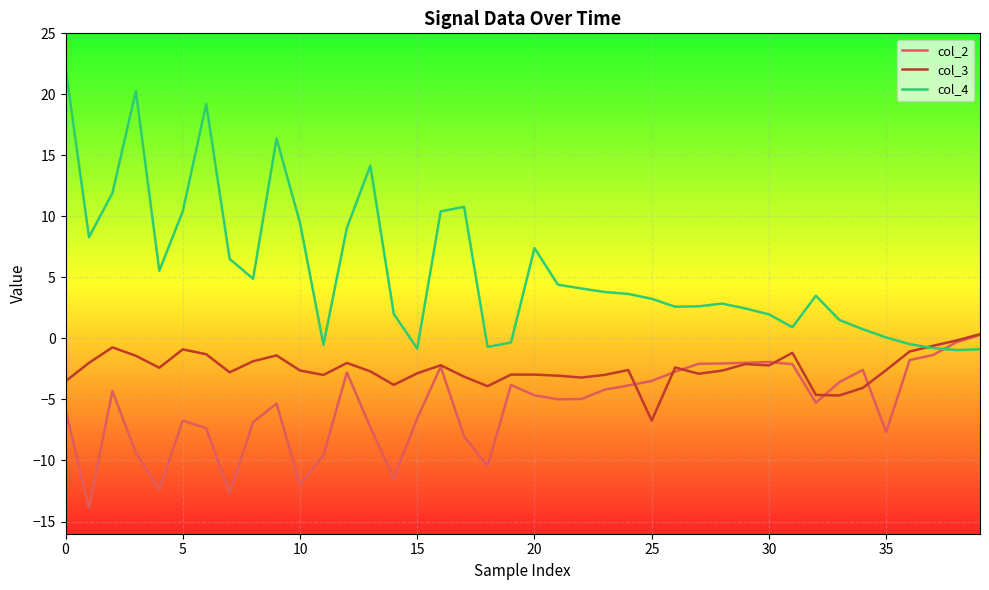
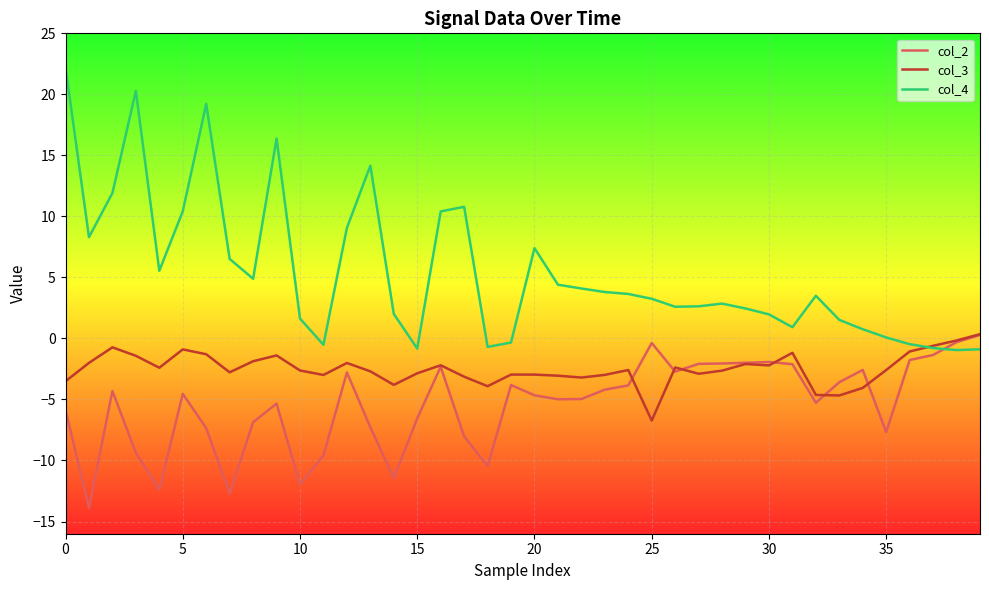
  {
    "col_2": {
      "0": -5.9,
-     "5": -6.7,
+     "5": -4.5,
      "10": -12.0,
      "15": -6.5,
      "20": -4.7,
-     "25": -3.5,
+     "25": -0.4,
      "30": -1.9,
      "35": -7.7
    },
    "col_3": {
      "0": -3.5,
      "5": -0.9,
      "10": -2.6,
      "15": -2.9,
      "20": -3.0,
      "25": -6.7,
      "30": -2.2,
      "35": -2.6
    },
    "col_4": {
      "0": 22.2,
      "5": 10.4,
-     "10": 9.5,
+     "10": 1.6,
      "15": -0.8,
      "20": 7.4,
      "25": 3.2,
      "30": 2.0,
      "35": 0.1
    }
  }
